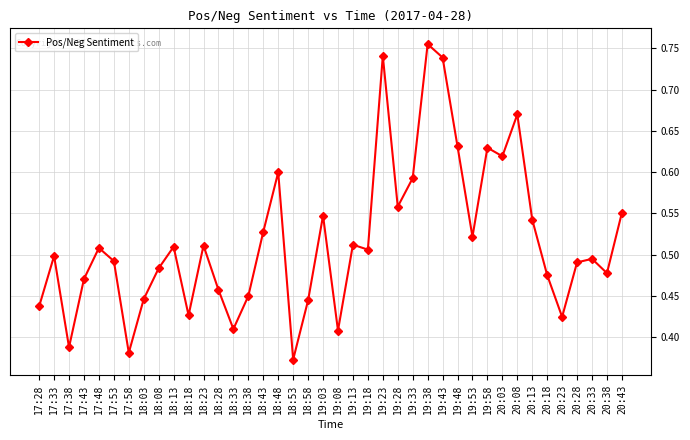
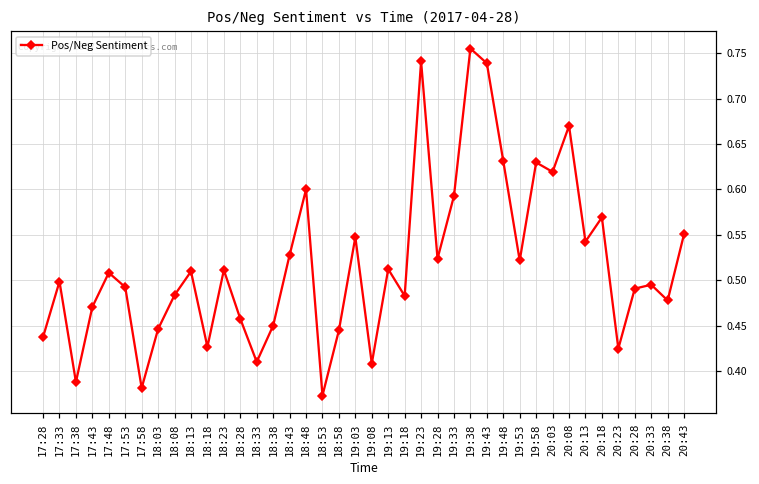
  {
    "17:28": 0.44,
    "17:33": 0.50,
    "17:38": 0.39,
    "17:43": 0.47,
    "17:48": 0.51,
    "17:53": 0.49,
    "17:58": 0.38,
    "18:03": 0.45,
    "18:08": 0.48,
    "18:13": 0.51,
    "18:18": 0.43,
    "18:23": 0.51,
    "18:28": 0.46,
    "18:33": 0.41,
    "18:38": 0.45,
    "18:43": 0.53,
    "18:48": 0.60,
    "18:53": 0.37,
    "18:58": 0.44,
    "19:03": 0.55,
    "19:08": 0.41,
    "19:13": 0.51,
-   "19:18": 0.51,
+   "19:18": 0.48,
    "19:23": 0.74,
-   "19:28": 0.56,
+   "19:28": 0.52,
    "19:33": 0.59,
    "19:38": 0.76,
    "19:43": 0.74,
    "19:48": 0.63,
    "19:53": 0.52,
    "19:58": 0.63,
    "20:03": 0.62,
    "20:08": 0.67,
    "20:13": 0.54,
-   "20:18": 0.48,
+   "20:18": 0.57,
    "20:23": 0.42,
    "20:28": 0.49,
    "20:33": 0.50,
    "20:38": 0.48,
    "20:43": 0.55
  }
